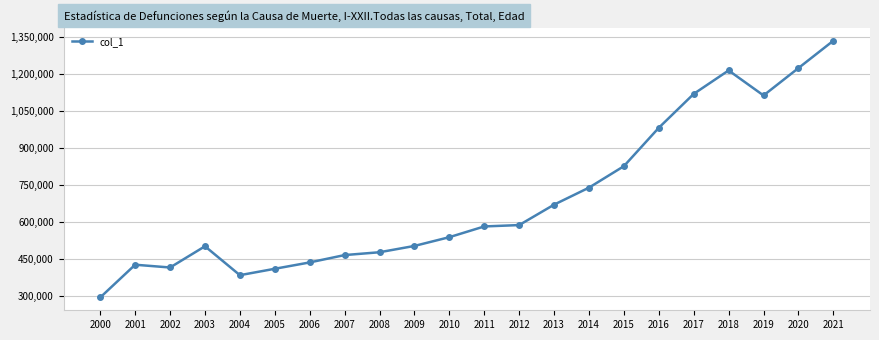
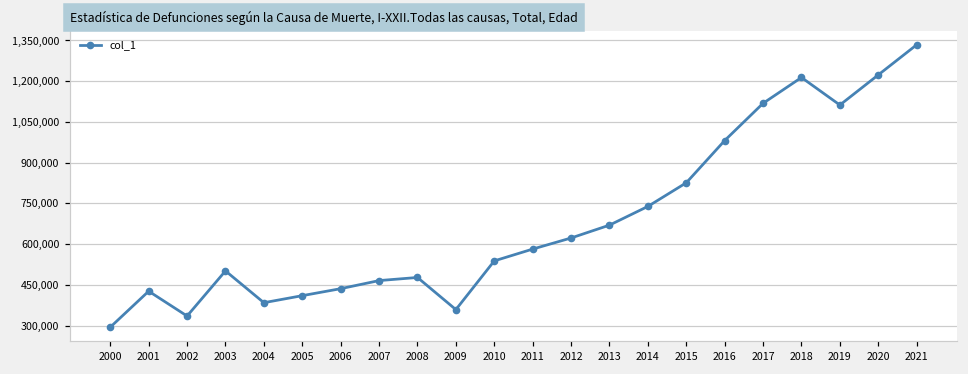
  {
    "2000": "290,000",
    "2001": "430,000",
-   "2002": "420,000",
+   "2002": "340,000",
    "2003": "500,000",
    "2004": "380,000",
    "2005": "410,000",
    "2006": "440,000",
    "2007": "470,000",
    "2008": "480,000",
-   "2009": "500,000",
+   "2009": "360,000",
    "2010": "540,000",
    "2011": "580,000",
-   "2012": "590,000",
+   "2012": "620,000",
    "2013": "670,000",
    "2014": "740,000",
    "2015": "830,000",
    "2016": "980,000",
    "2017": "1,120,000",
    "2018": "1,210,000",
    "2019": "1,110,000",
    "2020": "1,220,000",
    "2021": "1,330,000"
  }
